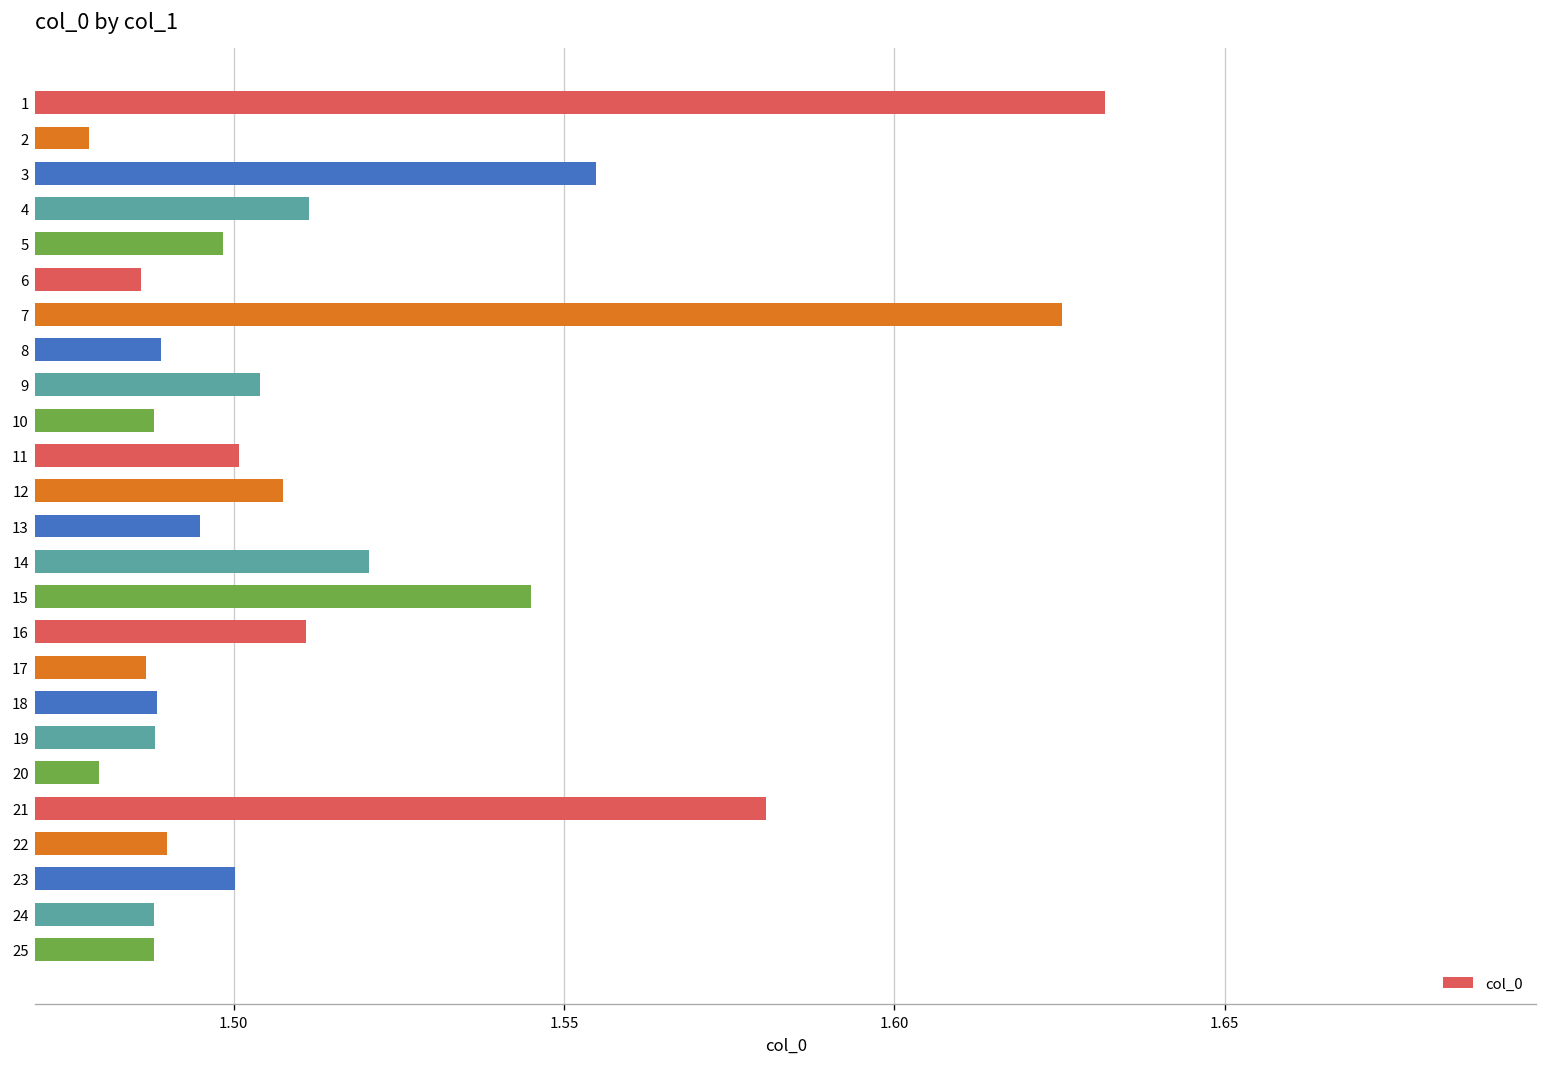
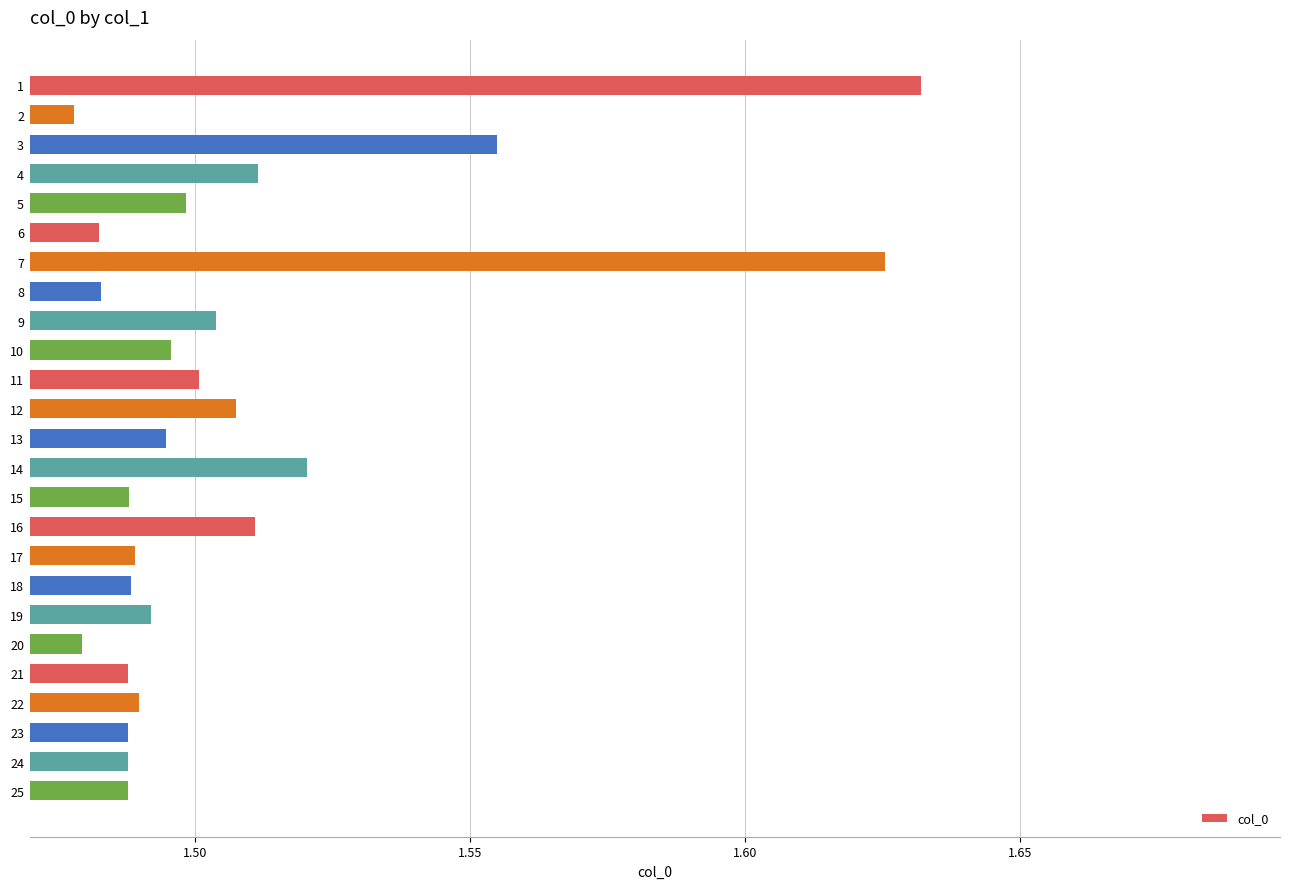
  {
    "1": 1.632,
    "2": 1.478,
    "3": 1.555,
    "4": 1.511,
    "5": 1.498,
-   "6": 1.486,
+   "6": 1.483,
    "7": 1.625,
-   "8": 1.489,
+   "8": 1.483,
    "9": 1.504,
-   "10": 1.488,
+   "10": 1.496,
    "11": 1.501,
    "12": 1.507,
    "13": 1.495,
    "14": 1.520,
-   "15": 1.545,
+   "15": 1.488,
    "16": 1.511,
-   "17": 1.487,
+   "17": 1.489,
    "18": 1.488,
-   "19": 1.488,
+   "19": 1.492,
    "20": 1.480,
-   "21": 1.581,
+   "21": 1.488,
    "22": 1.490,
-   "23": 1.500,
+   "23": 1.488,
    "24": 1.488,
    "25": 1.488
  }
